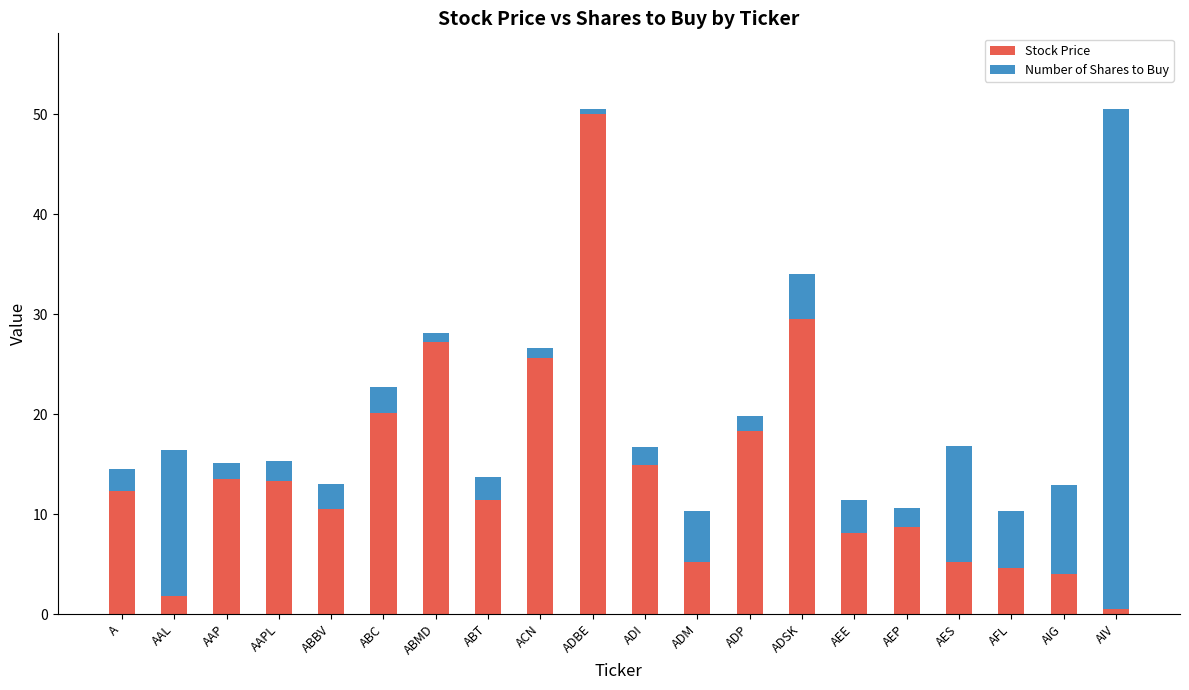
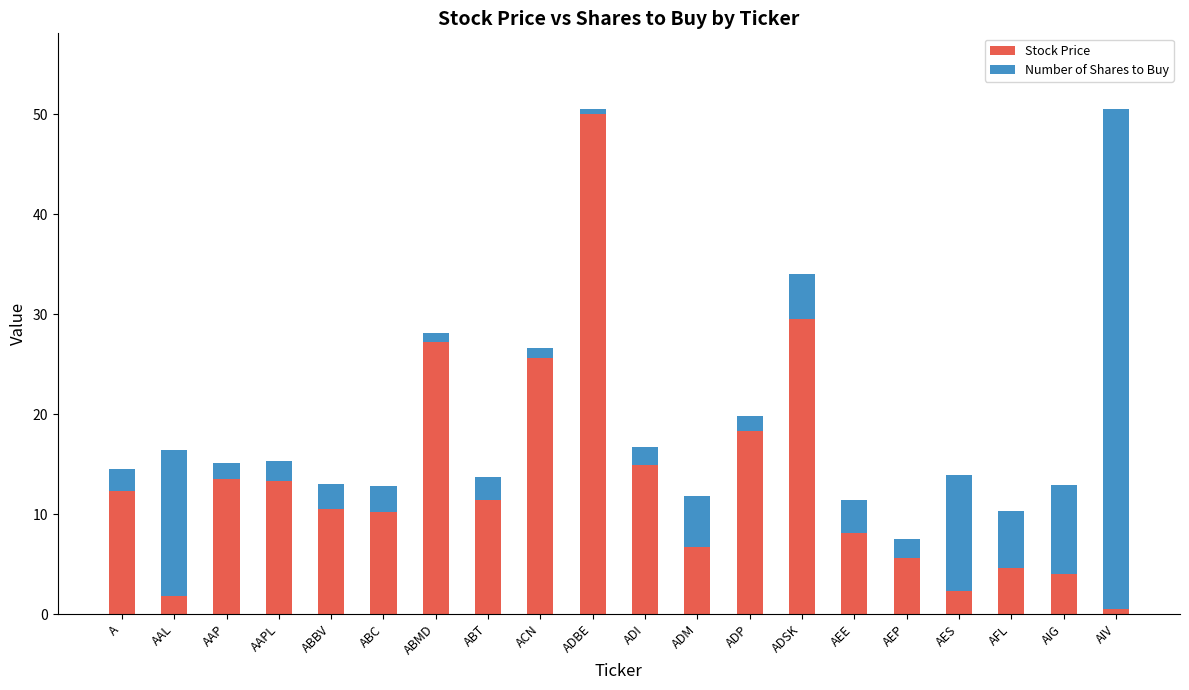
  {
    "Stock Price": {
      "A": 12,
      "AAL": 2,
      "AAP": 14,
      "AAPL": 13,
      "ABBV": 11,
-     "ABC": 20,
+     "ABC": 10,
      "ABMD": 27,
      "ABT": 11,
      "ACN": 26,
      "ADBE": 50,
      "ADI": 15,
-     "ADM": 5,
+     "ADM": 7,
      "ADP": 18,
      "ADSK": 30,
      "AEE": 8,
-     "AEP": 9,
-     "AES": 5,
+     "AEP": 6,
+     "AES": 2,
      "AFL": 5,
      "AIG": 4,
      "AIV": 1
    },
    "Number of Shares to Buy": {
      "A": 2,
      "AAL": 15,
      "AAP": 2,
      "AAPL": 2,
      "ABBV": 3,
      "ABC": 3,
      "ABMD": 1,
      "ABT": 2,
      "ACN": 1,
      "ADBE": 1,
      "ADI": 2,
      "ADM": 5,
      "ADP": 1,
      "ADSK": 5,
      "AEE": 3,
      "AEP": 2,
      "AES": 12,
      "AFL": 6,
      "AIG": 9,
      "AIV": 50
    }
  }
